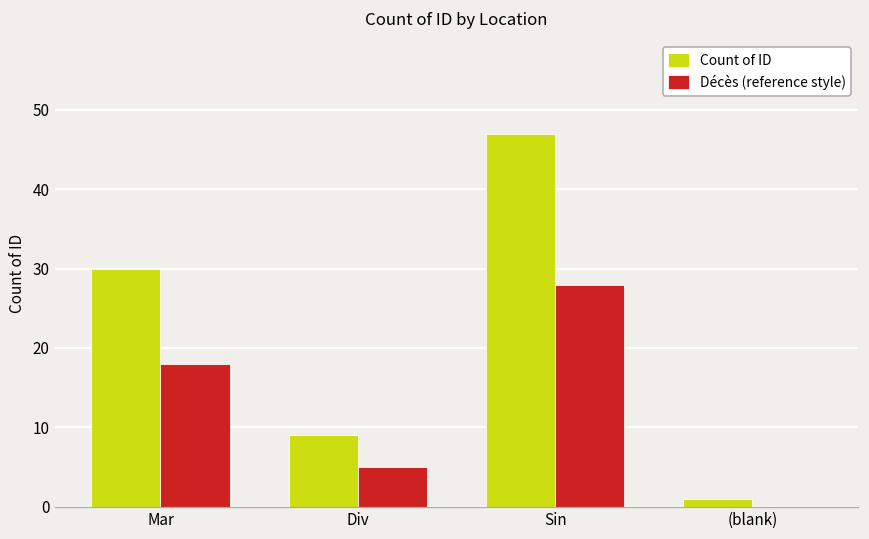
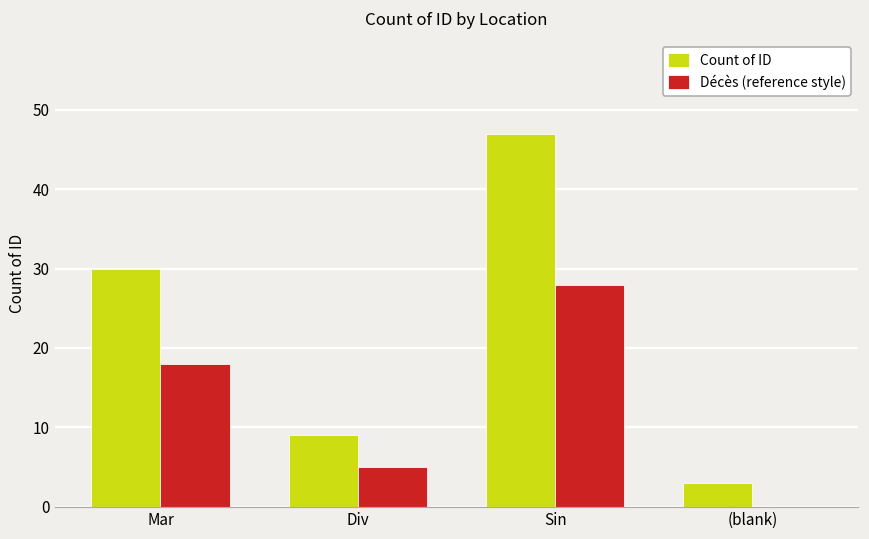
  {
    "Count of ID": {
      "Mar": 30,
      "Div": 9,
      "Sin": 47,
-     "(blank)": 1
+     "(blank)": 3
    },
    "Décès (reference style)": {
      "Mar": 18,
      "Div": 5,
      "Sin": 28,
      "(blank)": 0
    }
  }
